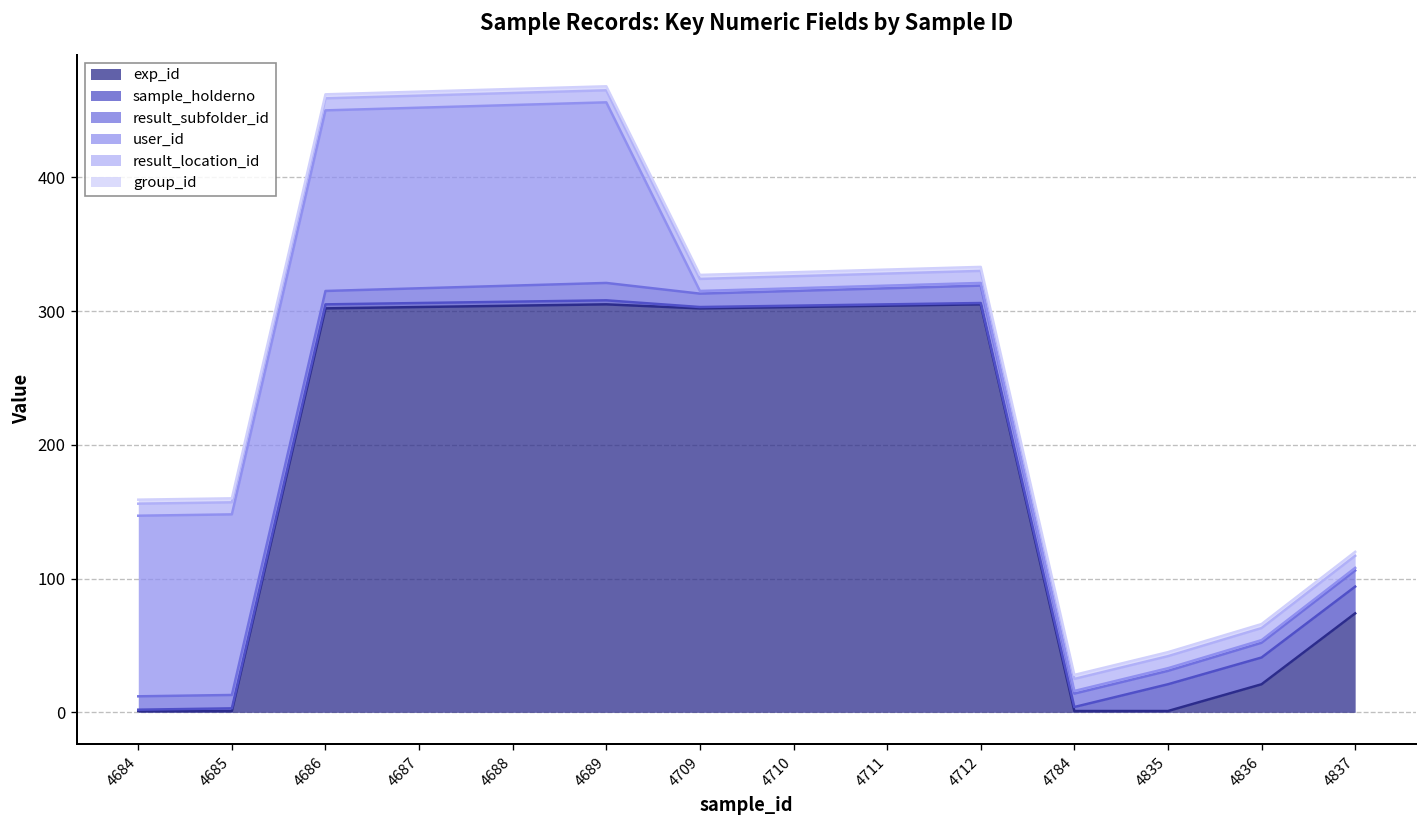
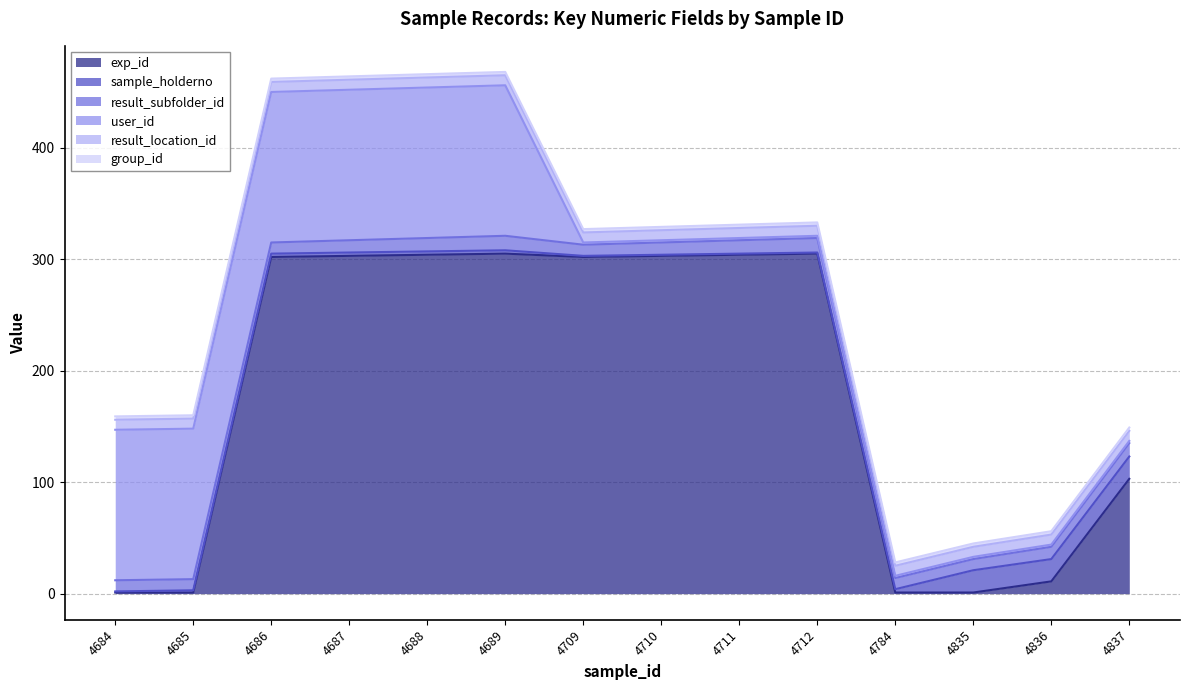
  {
    "exp_id": {
      "4686": 302,
      "4687": 303,
      "4688": 304,
      "4689": 305,
      "4784": 1,
      "4835": 1,
-     "4836": 21,
-     "4837": 74
+     "4836": 11,
+     "4837": 103
    }
  }
